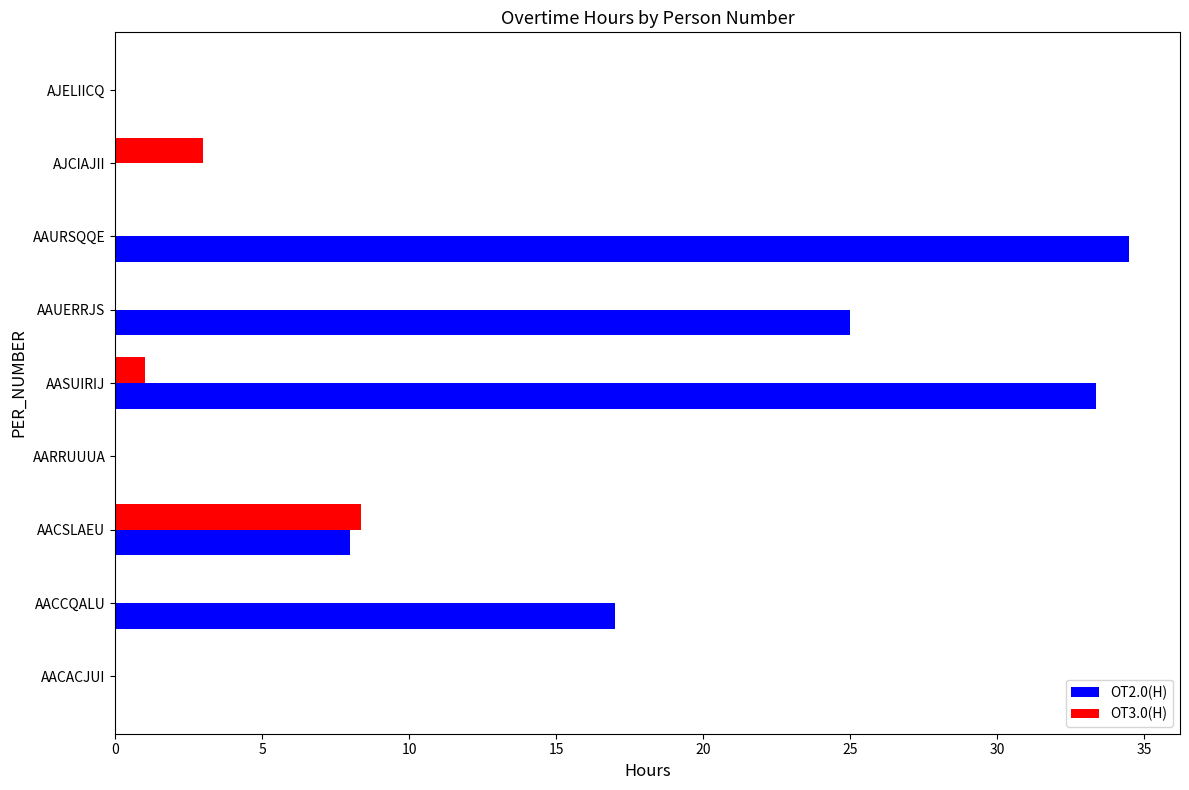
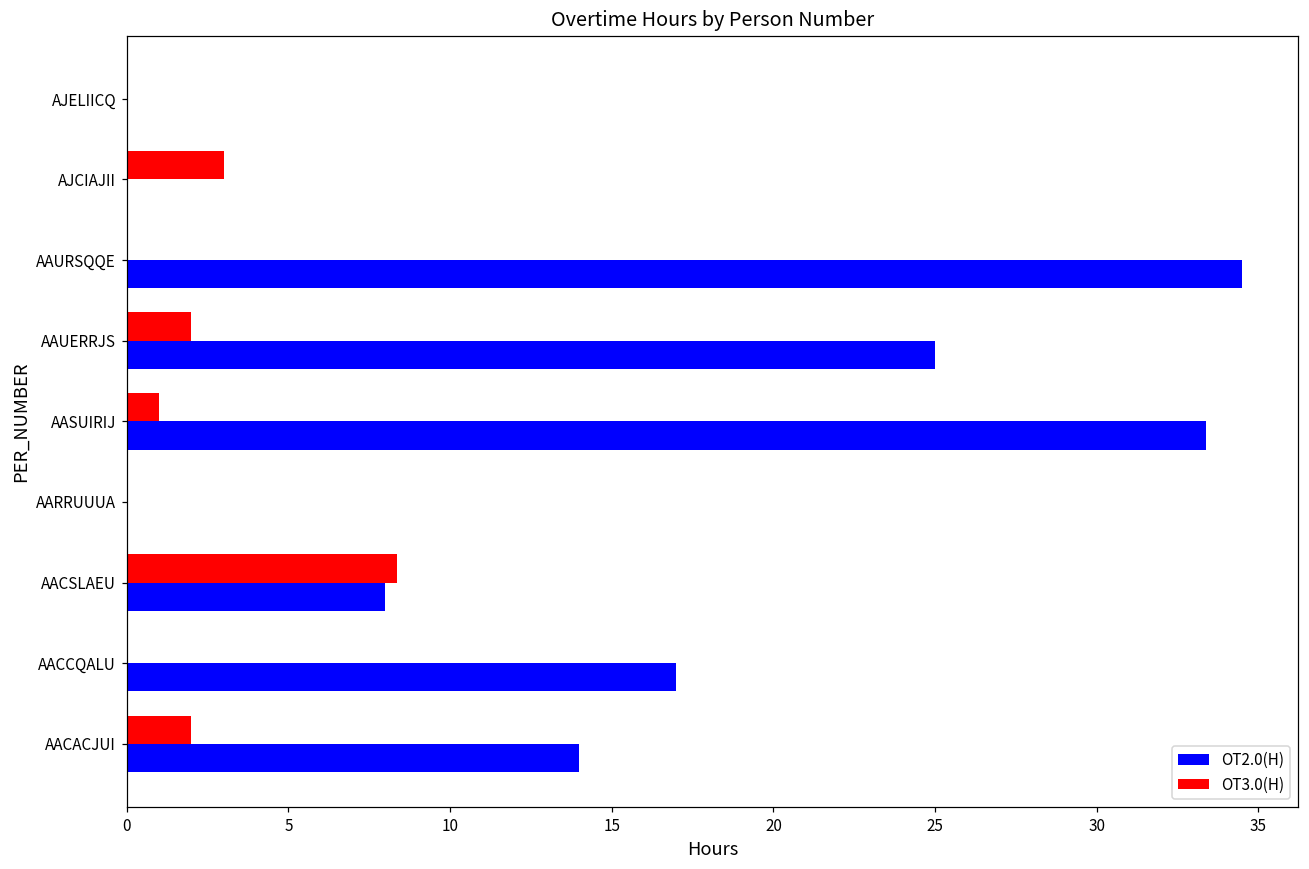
  {
    "OT2.0(H)": {
      "AJELIICQ": 0,
      "AJCIAJII": 0,
      "AAURSQQE": 34.5,
      "AAUERRJS": 25,
      "AASUIRIJ": 33.4,
      "AARRUUUA": 0,
      "AACSLAEU": 8,
      "AACCQALU": 17,
-     "AACACJUI": 0
+     "AACACJUI": 14
    },
    "OT3.0(H)": {
      "AJELIICQ": 0,
      "AJCIAJII": 3,
      "AAURSQQE": 0,
-     "AAUERRJS": 0,
+     "AAUERRJS": 2,
      "AASUIRIJ": 1,
      "AARRUUUA": 0,
      "AACSLAEU": 8.4,
      "AACCQALU": 0,
-     "AACACJUI": 0
+     "AACACJUI": 2
    }
  }
